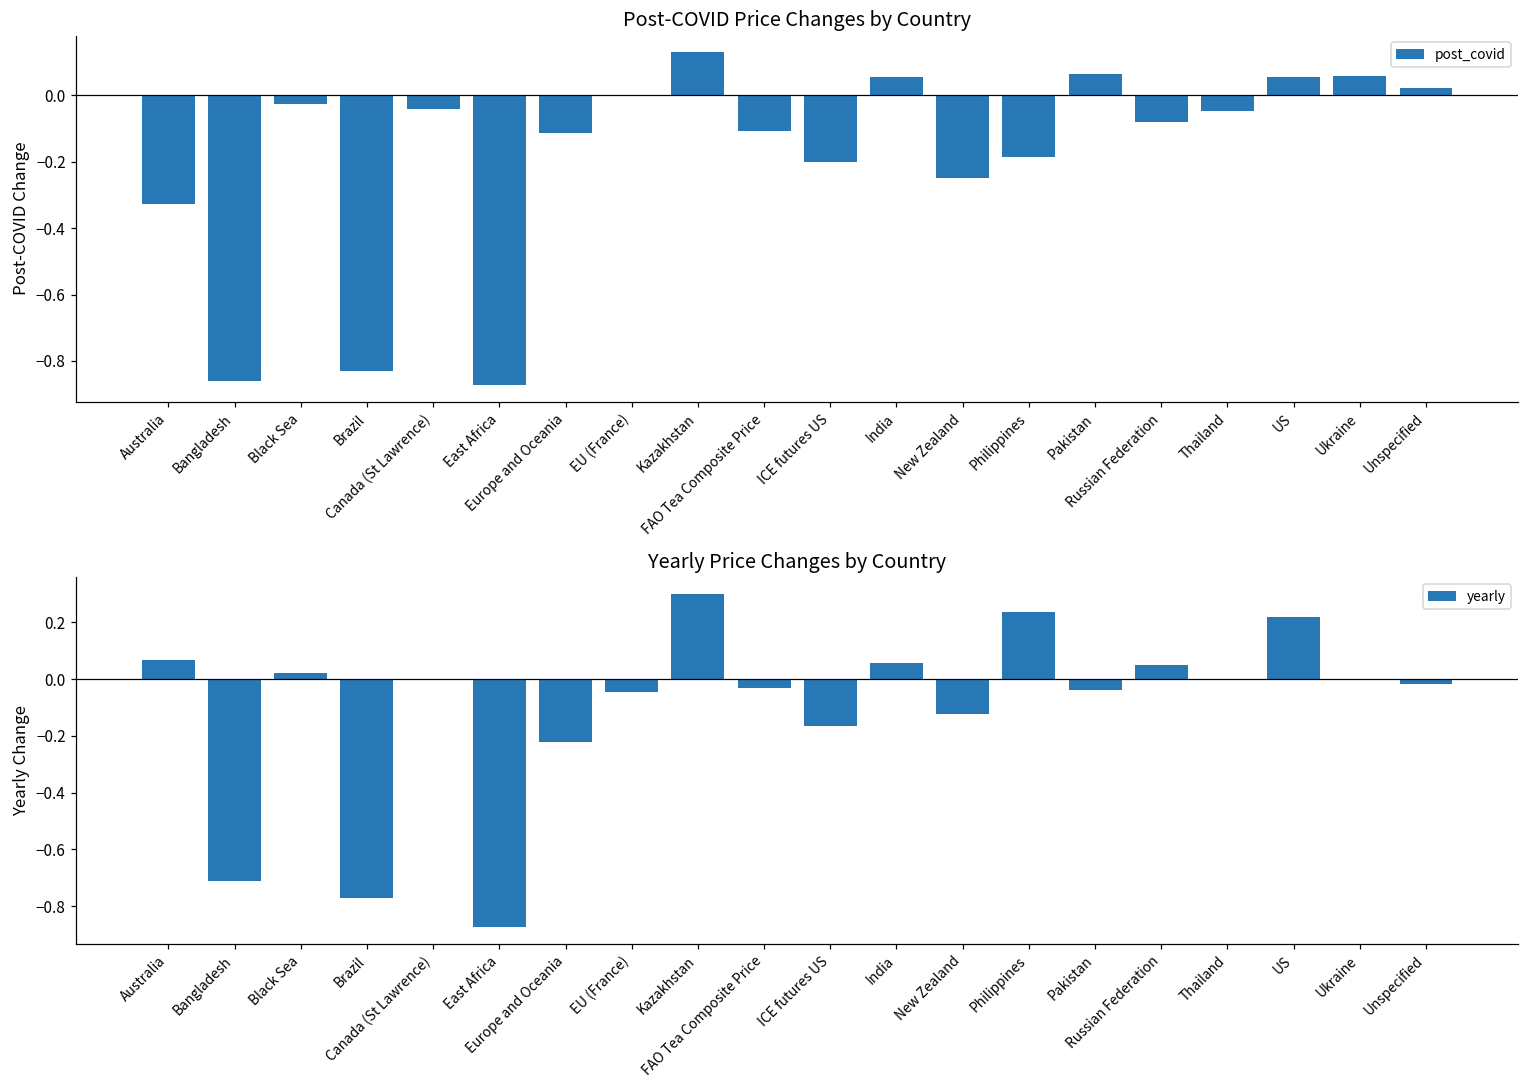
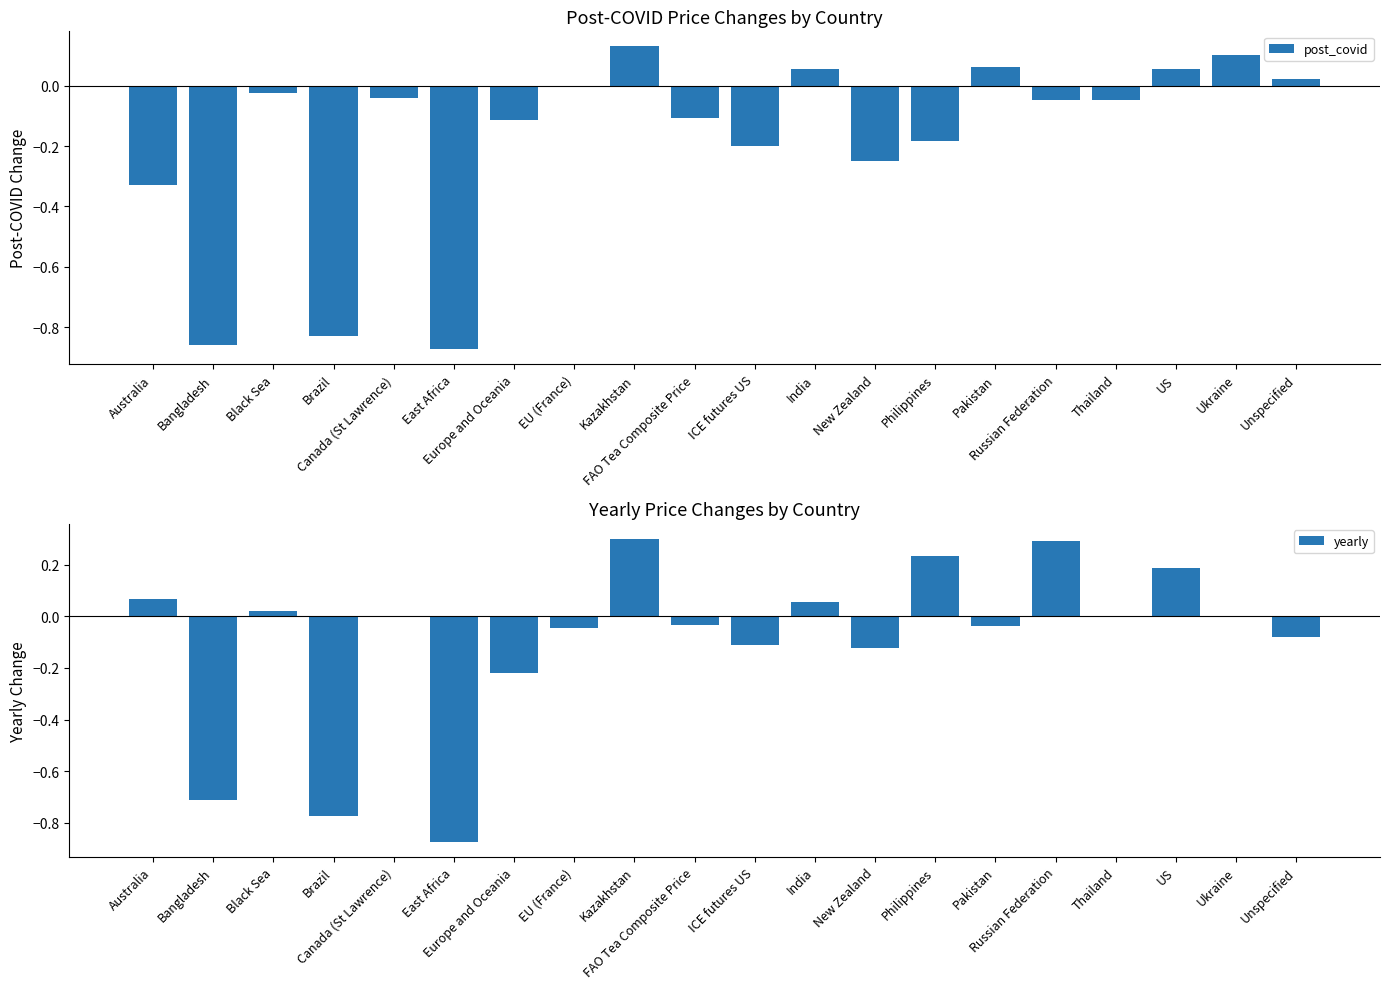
  {
    "Post-COVID Price Changes by Country": {
      "Australia": -0.33,
      "Bangladesh": -0.86,
      "Black Sea": -0.03,
      "Brazil": -0.83,
      "Canada (St Lawrence)": -0.04,
      "East Africa": -0.87,
      "Europe and Oceania": -0.11,
      "EU (France)": 0.00,
      "Kazakhstan": 0.13,
      "FAO Tea Composite Price": -0.11,
      "ICE futures US": -0.20,
      "India": 0.06,
      "New Zealand": -0.25,
      "Philippines": -0.18,
      "Pakistan": 0.06,
-     "Russian Federation": -0.08,
+     "Russian Federation": -0.05,
      "Thailand": -0.05,
      "US": 0.06,
-     "Ukraine": 0.06,
+     "Ukraine": 0.10,
      "Unspecified": 0.02
    },
    "Yearly Price Changes by Country": {
      "Australia": 0.07,
      "Bangladesh": -0.71,
      "Black Sea": 0.02,
      "Brazil": -0.77,
      "Canada (St Lawrence)": 0.00,
      "East Africa": -0.87,
      "Europe and Oceania": -0.22,
      "EU (France)": -0.05,
      "Kazakhstan": 0.30,
      "FAO Tea Composite Price": -0.03,
-     "ICE futures US": -0.16,
+     "ICE futures US": -0.11,
      "India": 0.06,
      "New Zealand": -0.12,
      "Philippines": 0.24,
      "Pakistan": -0.04,
-     "Russian Federation": 0.05,
+     "Russian Federation": 0.29,
      "Thailand": 0.00,
-     "US": 0.22,
+     "US": 0.19,
      "Ukraine": 0.00,
-     "Unspecified": -0.02
+     "Unspecified": -0.08
    }
  }
